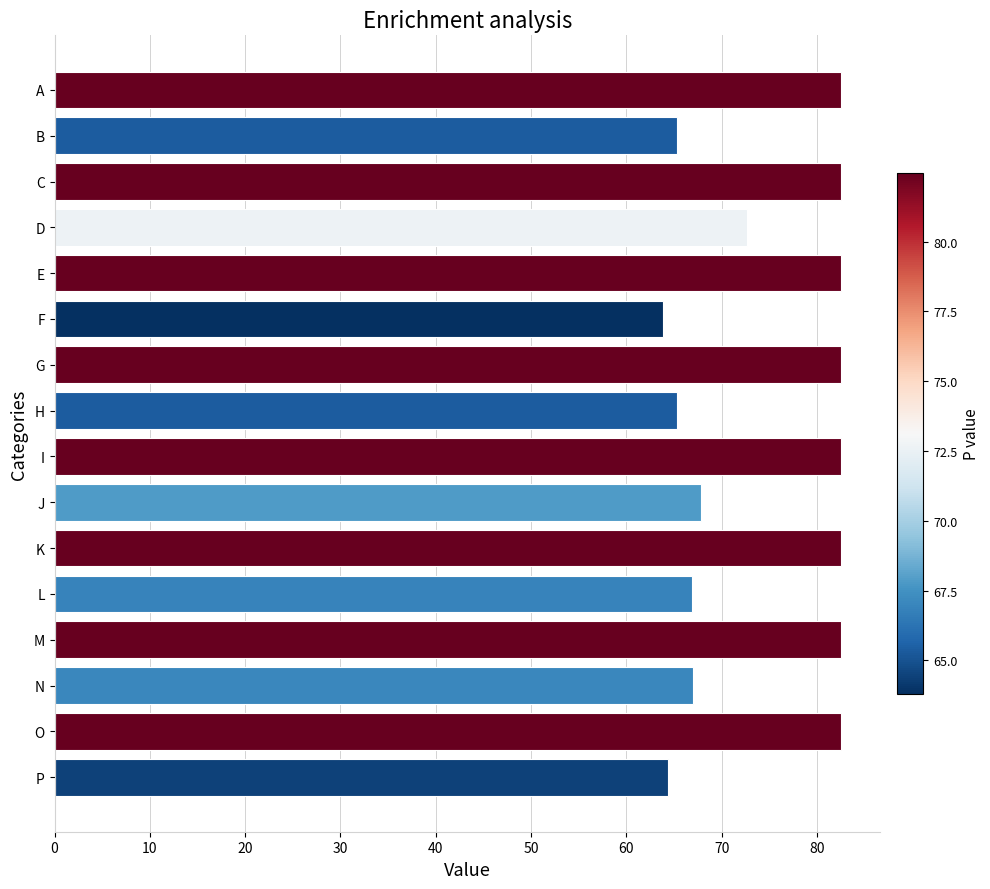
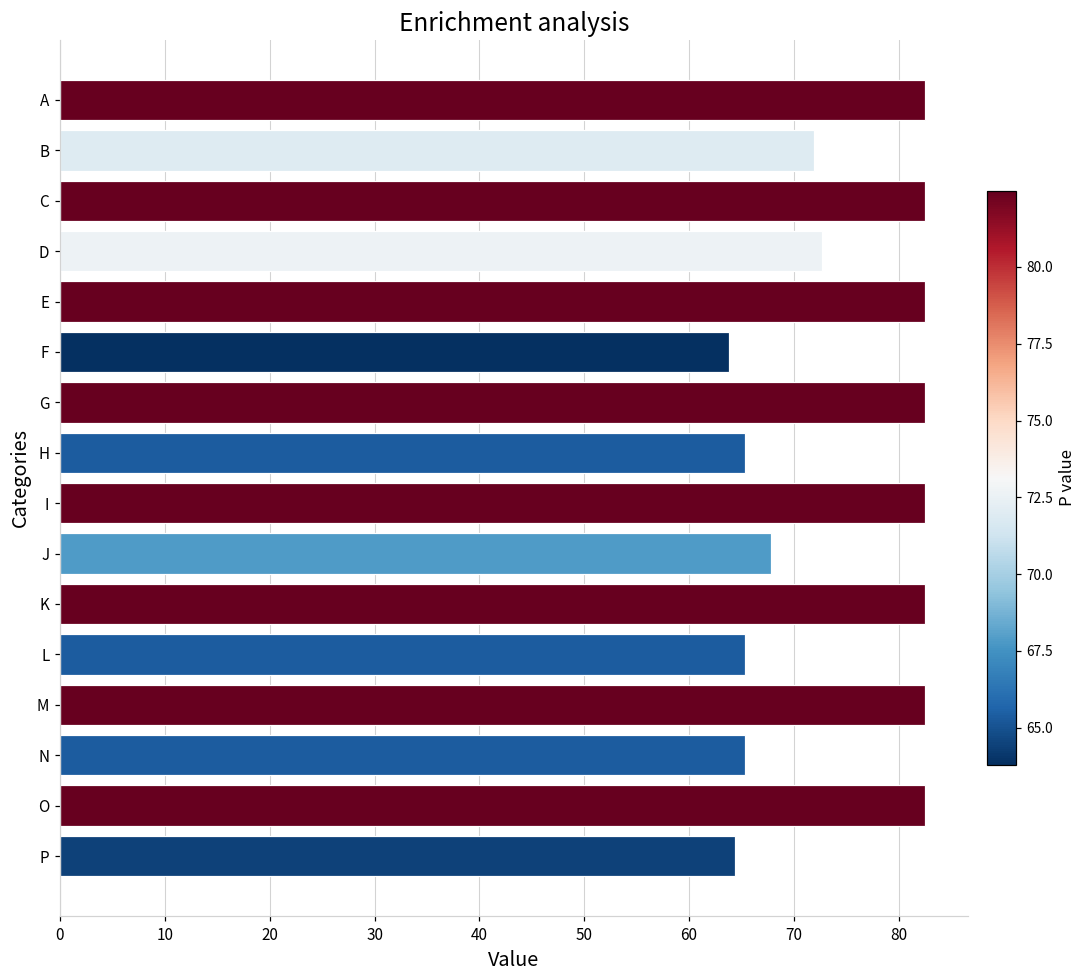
  {
    "A": 82,
-   "B": 65,
+   "B": 72,
    "C": 82,
    "D": 73,
    "E": 82,
    "F": 64,
    "G": 82,
    "H": 65,
    "I": 82,
    "J": 68,
    "K": 82,
-   "L": 67,
+   "L": 65,
    "M": 82,
-   "N": 67,
+   "N": 65,
    "O": 82,
    "P": 64
  }
